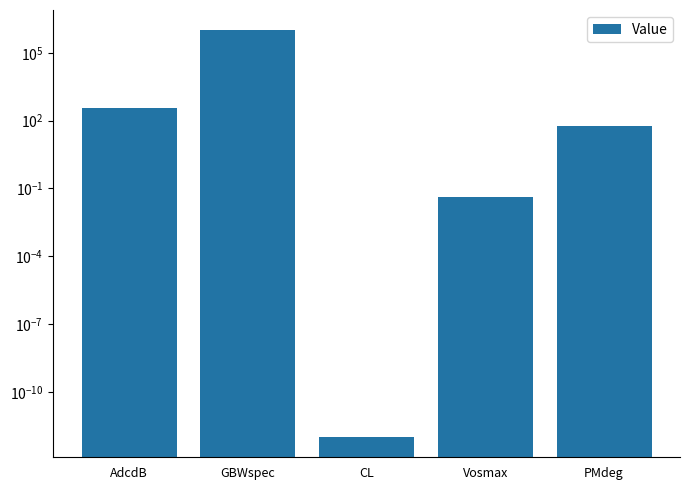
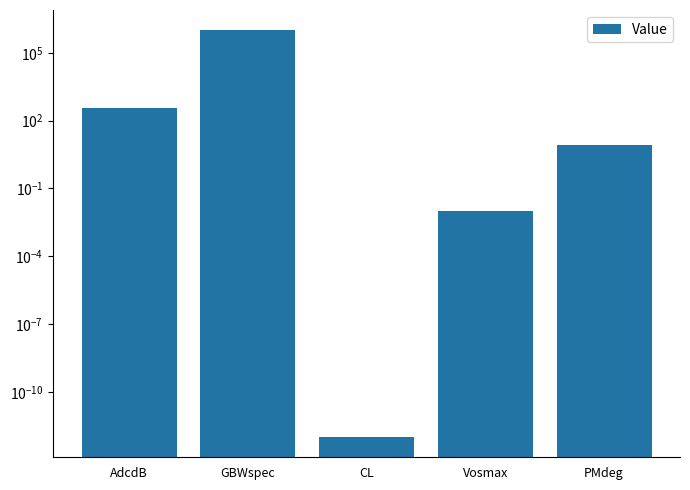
  {
    "AdcdB": 400,
    "GBWspec": 1000000,
    "CL": 0.000000000001,
-   "Vosmax": 0.04,
-   "PMdeg": 60
+   "Vosmax": 0.01,
+   "PMdeg": 8
  }
